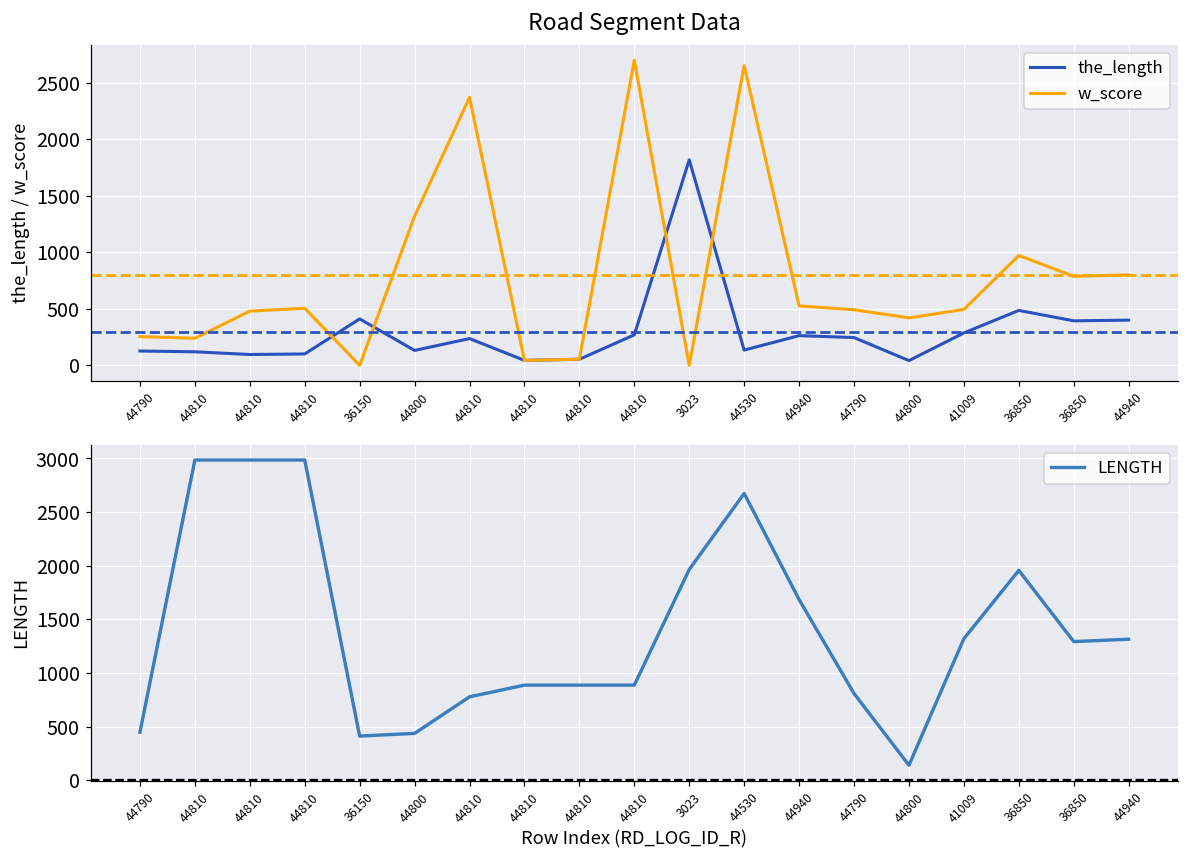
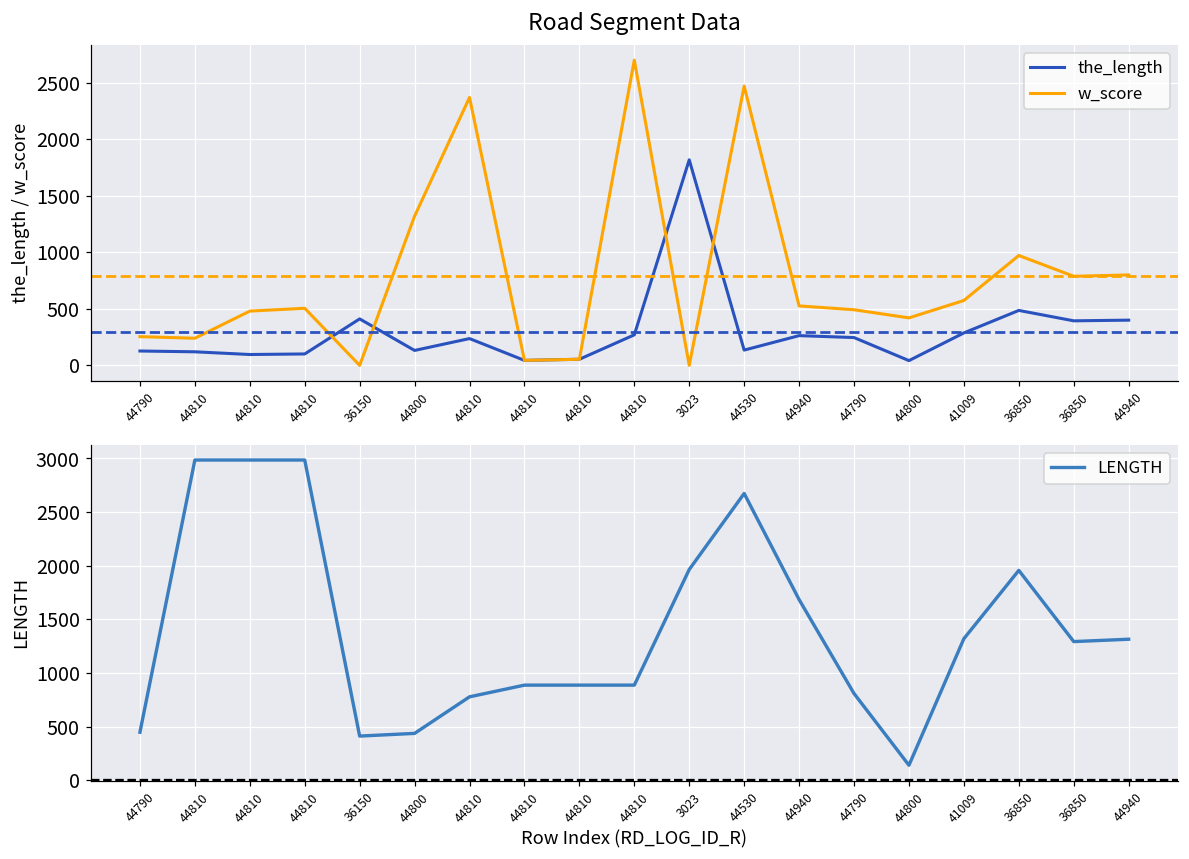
  {
    "Road Segment Data": {
      "the_length": {
        "36150": 410,
        "3023": 1820,
        "44530": 140,
        "41009": 290
      },
      "w_score": {
        "36150": 0,
        "3023": 0,
-       "44530": 2650,
-       "41009": 500
+       "44530": 2470,
+       "41009": 570
      }
    }
  }
